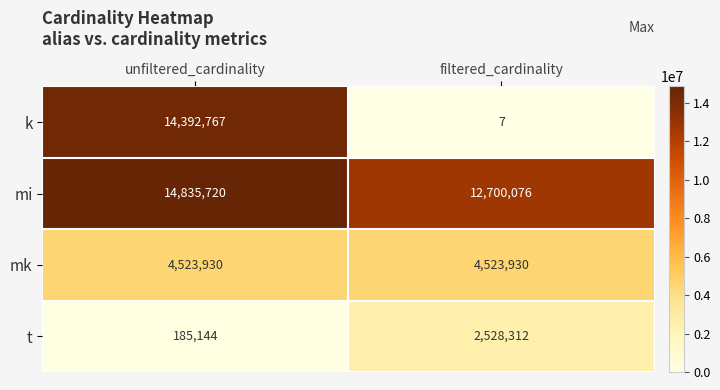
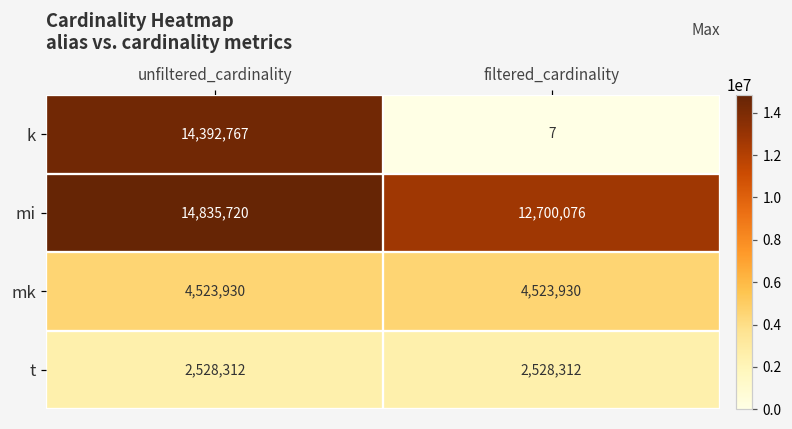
  {
    "k": {
      "unfiltered_cardinality": "14,392,767",
      "filtered_cardinality": "7"
    },
    "mi": {
      "unfiltered_cardinality": "14,835,720",
      "filtered_cardinality": "12,700,076"
    },
    "mk": {
      "unfiltered_cardinality": "4,523,930",
      "filtered_cardinality": "4,523,930"
    },
    "t": {
-     "unfiltered_cardinality": "185,144",
+     "unfiltered_cardinality": "2,528,312",
      "filtered_cardinality": "2,528,312"
    }
  }
